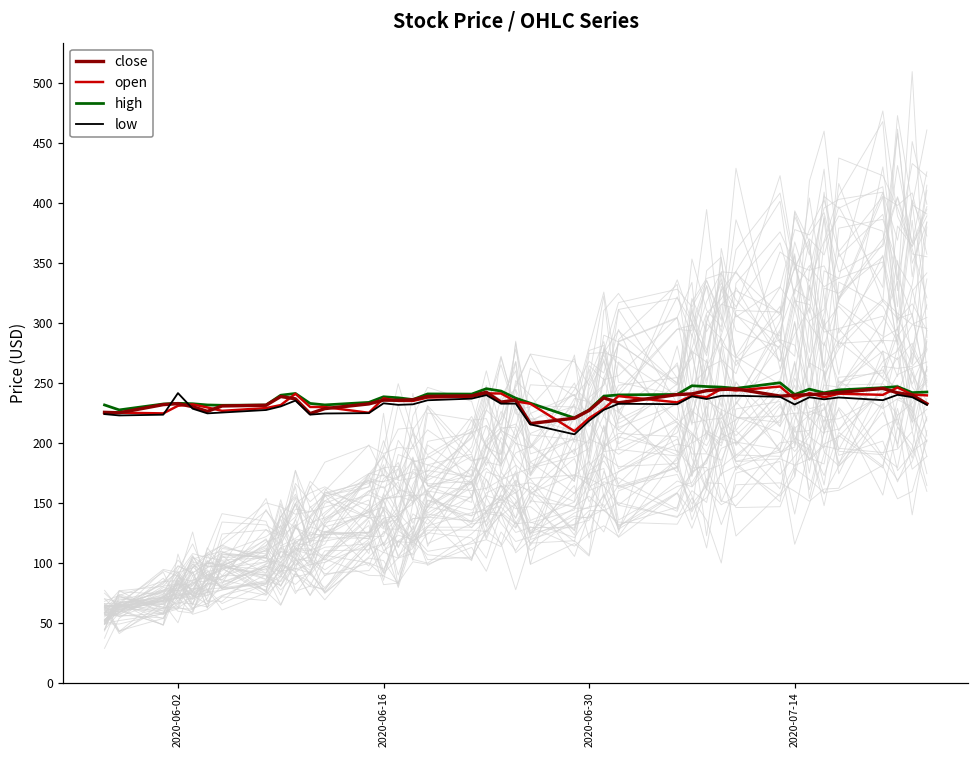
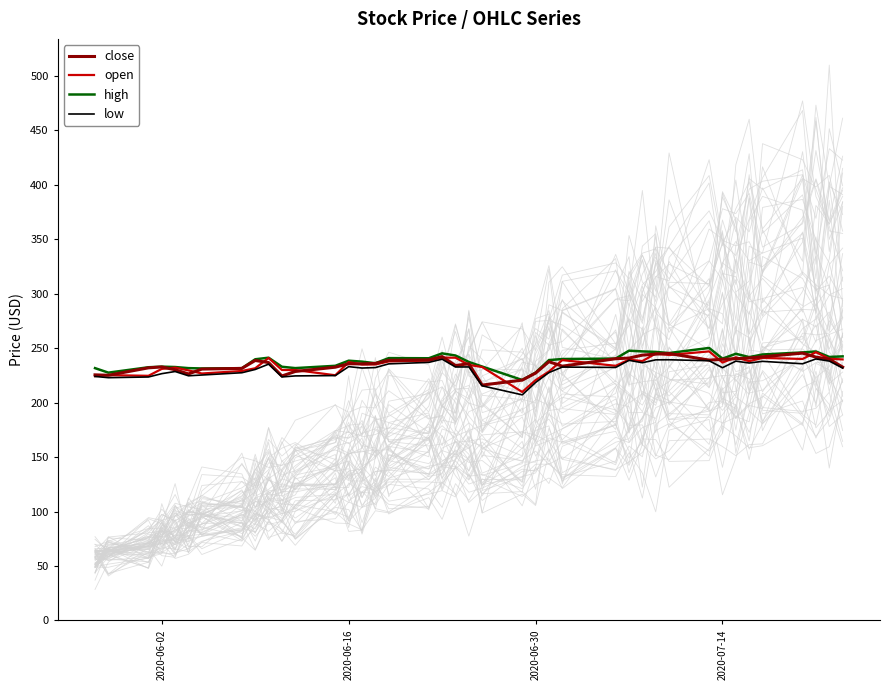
  {
    "low": {
-     "2020-06-02": 242,
+     "2020-06-02": 227,
      "2020-06-16": 233
    }
  }
